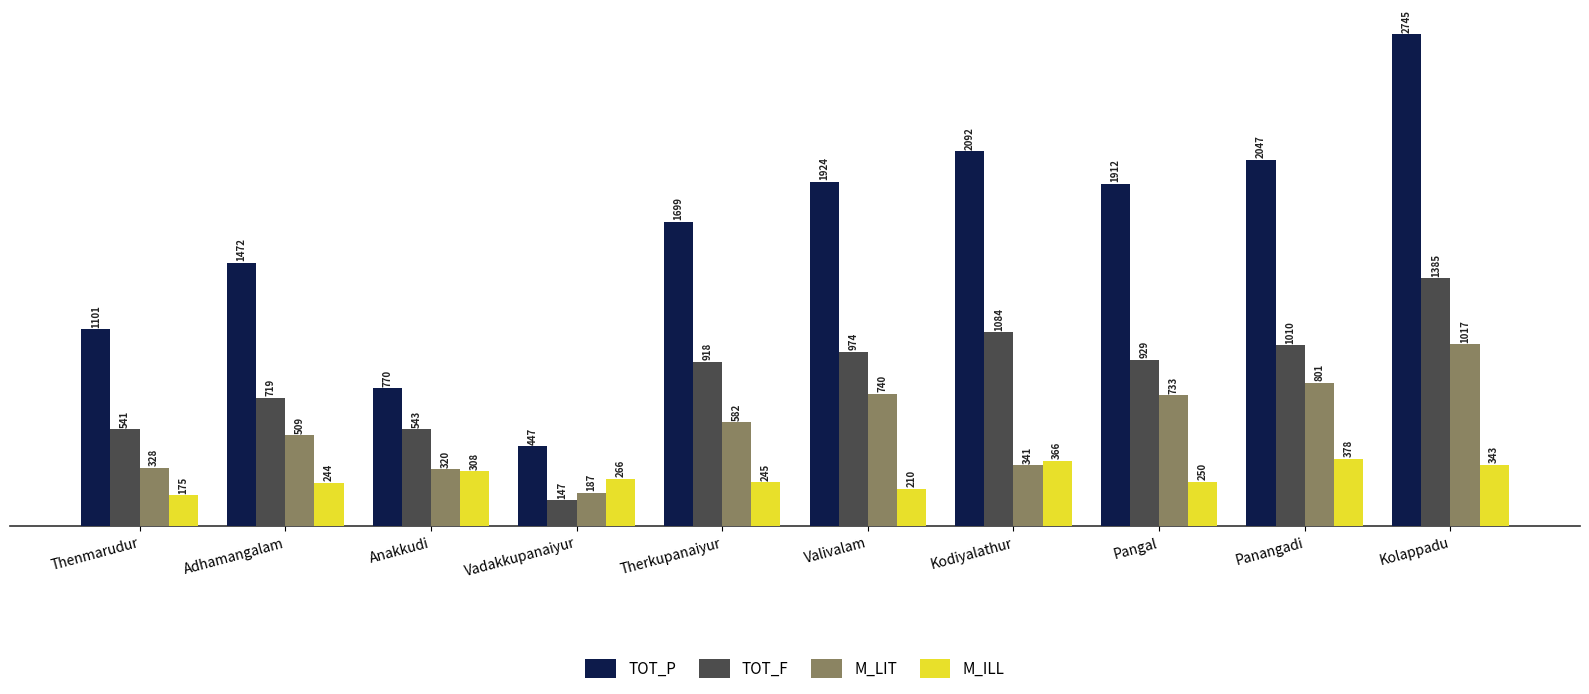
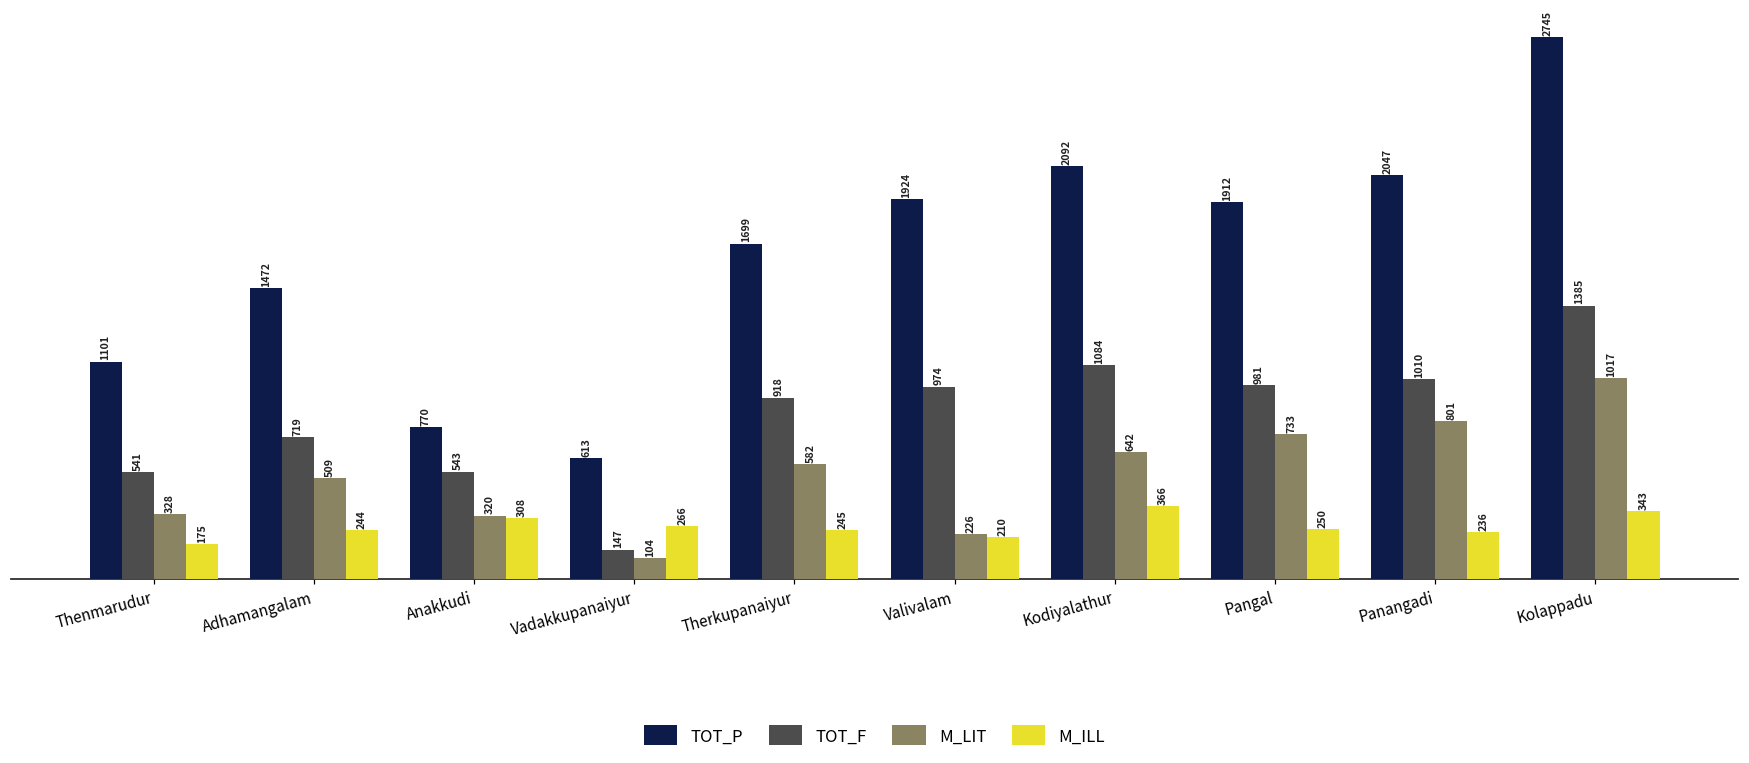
  {
    "TOT_P": {
      "Thenmarudur": 1101,
      "Adhamangalam": 1472,
      "Anakkudi": 770,
-     "Vadakkupanaiyur": 447,
+     "Vadakkupanaiyur": 613,
      "Therkupanaiyur": 1699,
      "Valivalam": 1924,
      "Kodiyalathur": 2092,
      "Pangal": 1912,
      "Panangadi": 2047,
      "Kolappadu": 2745
    },
    "TOT_F": {
      "Thenmarudur": 541,
      "Adhamangalam": 719,
      "Anakkudi": 543,
      "Vadakkupanaiyur": 147,
      "Therkupanaiyur": 918,
      "Valivalam": 974,
      "Kodiyalathur": 1084,
-     "Pangal": 929,
+     "Pangal": 981,
      "Panangadi": 1010,
      "Kolappadu": 1385
    },
    "M_LIT": {
      "Thenmarudur": 328,
      "Adhamangalam": 509,
      "Anakkudi": 320,
-     "Vadakkupanaiyur": 187,
+     "Vadakkupanaiyur": 104,
      "Therkupanaiyur": 582,
-     "Valivalam": 740,
-     "Kodiyalathur": 341,
+     "Valivalam": 226,
+     "Kodiyalathur": 642,
      "Pangal": 733,
      "Panangadi": 801,
      "Kolappadu": 1017
    },
    "M_ILL": {
      "Thenmarudur": 175,
      "Adhamangalam": 244,
      "Anakkudi": 308,
      "Vadakkupanaiyur": 266,
      "Therkupanaiyur": 245,
      "Valivalam": 210,
      "Kodiyalathur": 366,
      "Pangal": 250,
-     "Panangadi": 378,
+     "Panangadi": 236,
      "Kolappadu": 343
    }
  }
